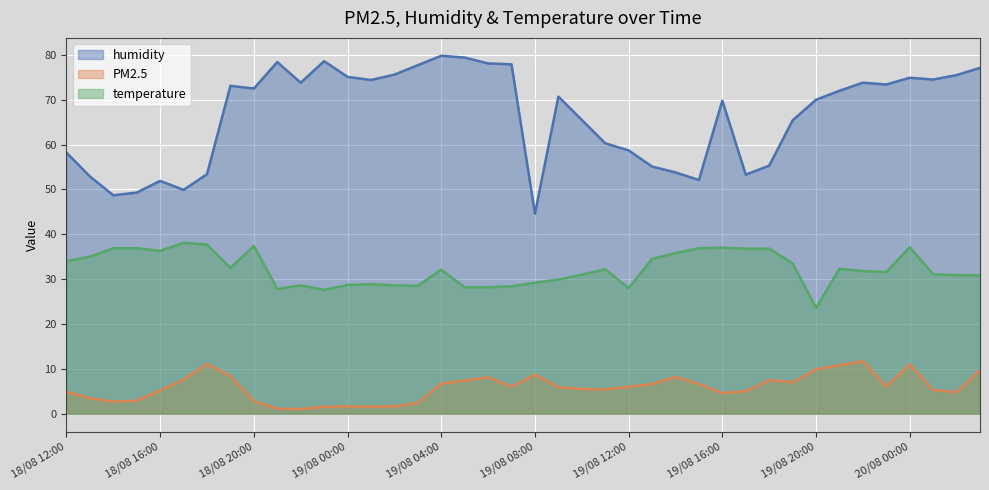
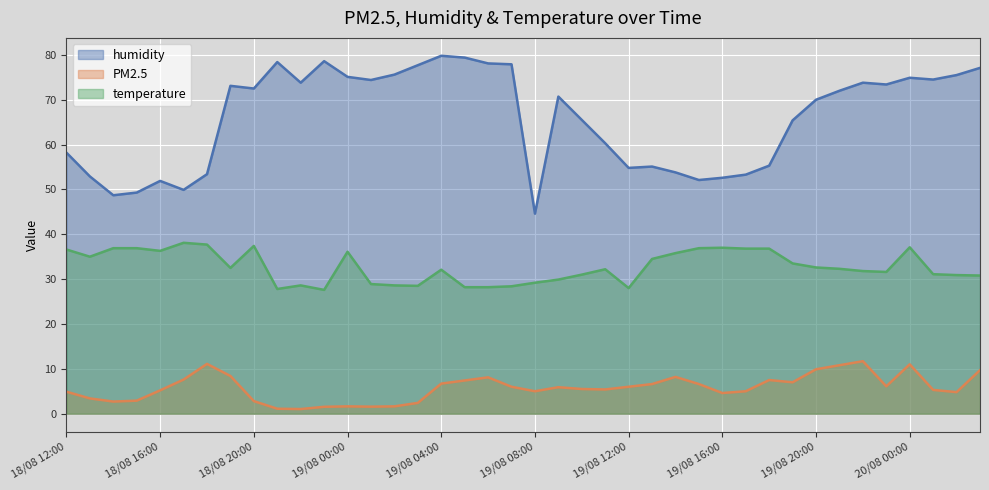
  {
    "humidity": {
      "18/08 12:00": 58,
      "18/08 16:00": 52,
      "18/08 20:00": 73,
      "19/08 00:00": 75,
      "19/08 04:00": 80,
      "19/08 08:00": 45,
-     "19/08 12:00": 59,
-     "19/08 16:00": 70,
+     "19/08 12:00": 55,
+     "19/08 16:00": 53,
      "19/08 20:00": 70,
      "20/08 00:00": 75
    },
    "PM2.5": {
      "18/08 12:00": 5,
      "18/08 16:00": 5,
      "18/08 20:00": 3,
      "19/08 00:00": 2,
      "19/08 04:00": 7,
-     "19/08 08:00": 9,
+     "19/08 08:00": 5,
      "19/08 12:00": 6,
      "19/08 16:00": 5,
      "19/08 20:00": 10,
      "20/08 00:00": 11
    },
    "temperature": {
-     "18/08 12:00": 34,
+     "18/08 12:00": 37,
      "18/08 16:00": 36,
      "18/08 20:00": 37,
-     "19/08 00:00": 29,
+     "19/08 00:00": 36,
      "19/08 04:00": 32,
      "19/08 08:00": 29,
      "19/08 12:00": 28,
      "19/08 16:00": 37,
-     "19/08 20:00": 24,
+     "19/08 20:00": 33,
      "20/08 00:00": 37
    }
  }
